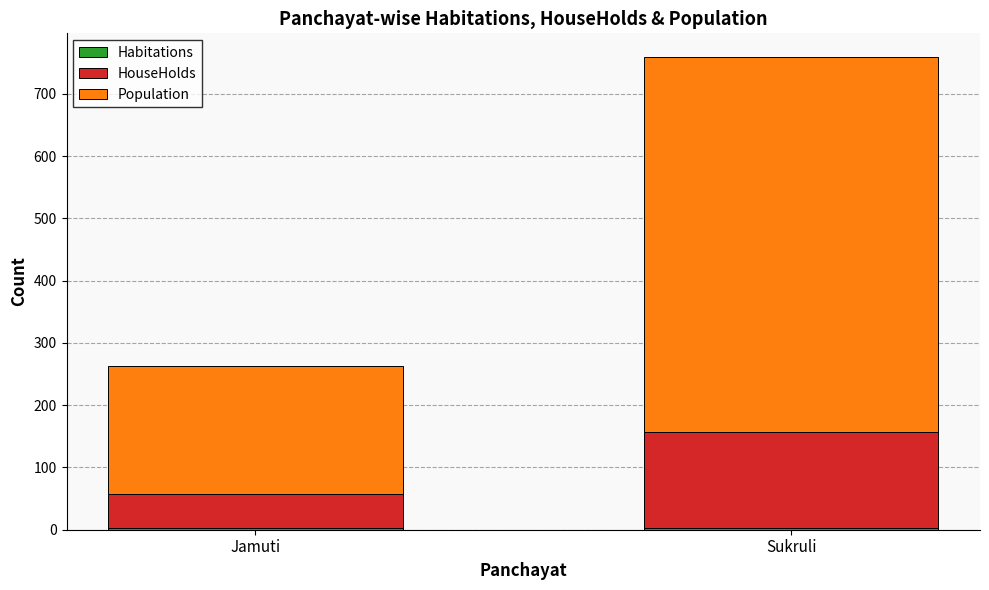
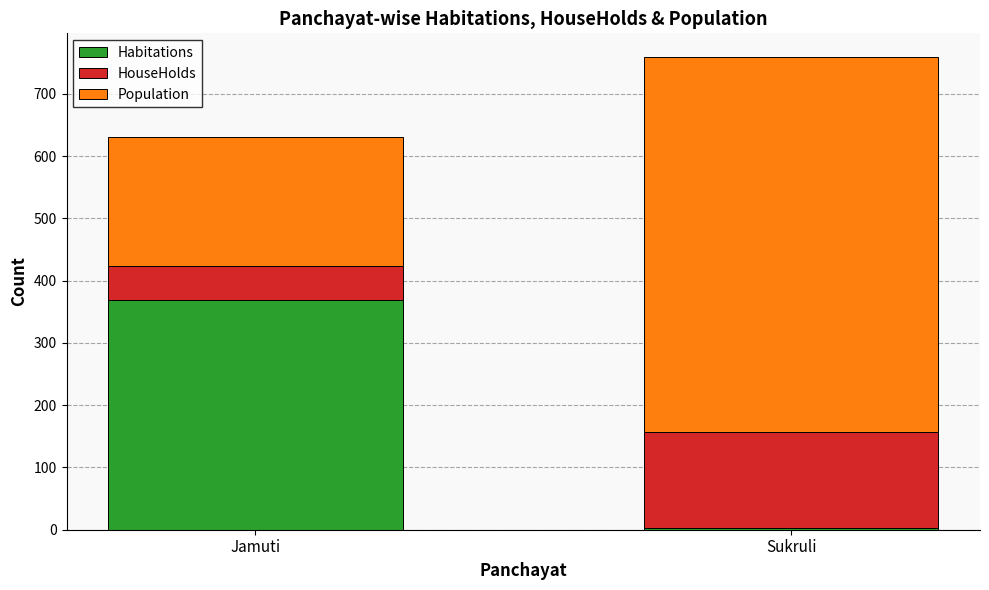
  {
    "Habitations": {
-     "Jamuti": 0
+     "Jamuti": 370
    },
    "HouseHolds": {
      "Jamuti": 60,
      "Sukruli": 150
    },
    "Population": {
      "Jamuti": 210,
      "Sukruli": 600
    }
  }
